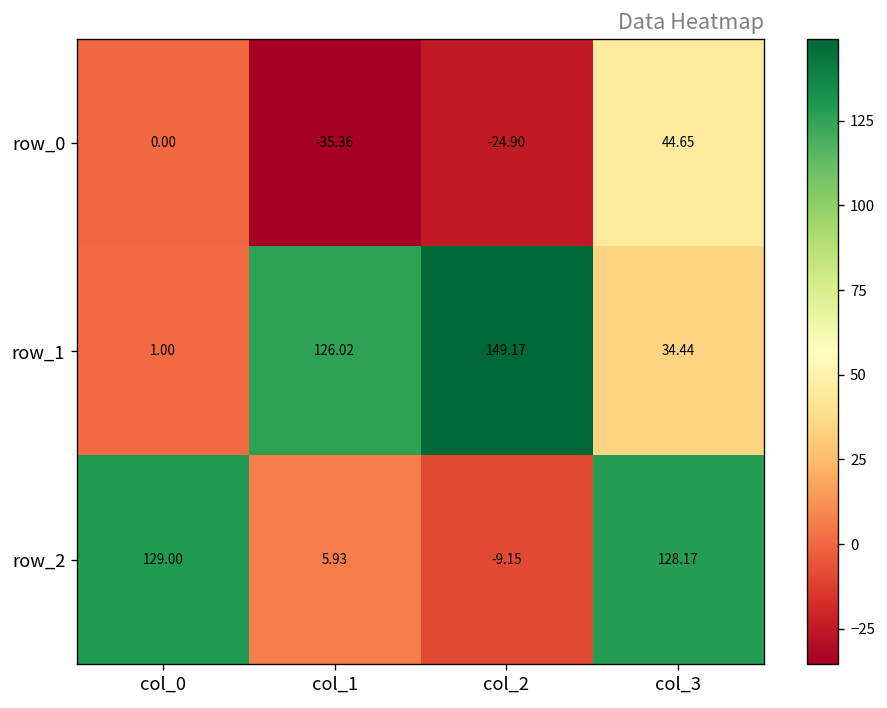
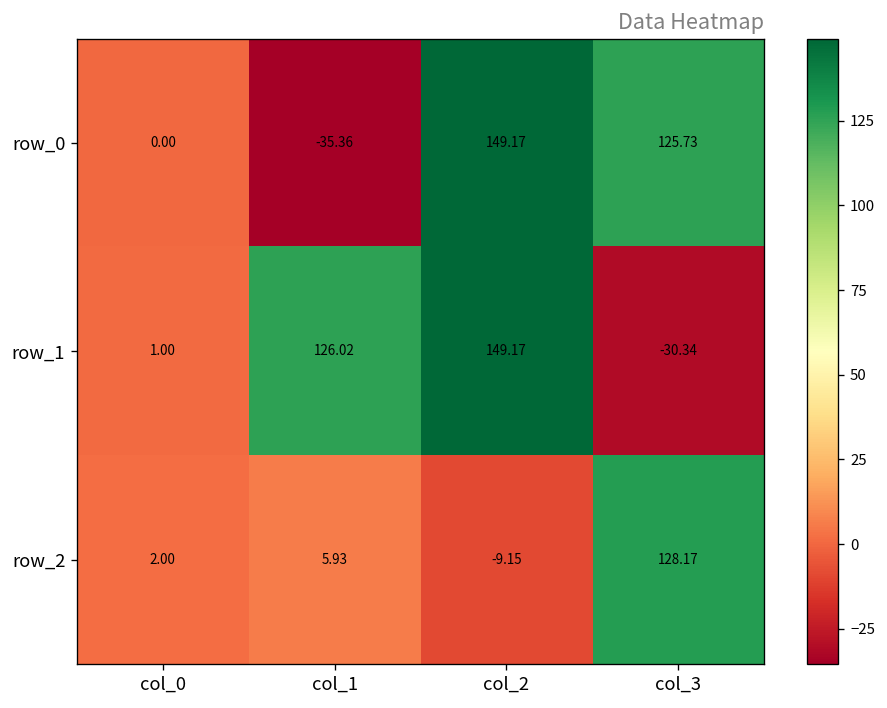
  {
    "row_0": {
      "col_0": 0.00,
      "col_1": -35.36,
-     "col_2": -24.90,
-     "col_3": 44.65
+     "col_2": 149.17,
+     "col_3": 125.73
    },
    "row_1": {
      "col_0": 1.00,
      "col_1": 126.02,
      "col_2": 149.17,
-     "col_3": 34.44
+     "col_3": -30.34
    },
    "row_2": {
-     "col_0": 129.00,
+     "col_0": 2.00,
      "col_1": 5.93,
      "col_2": -9.15,
      "col_3": 128.17
    }
  }
